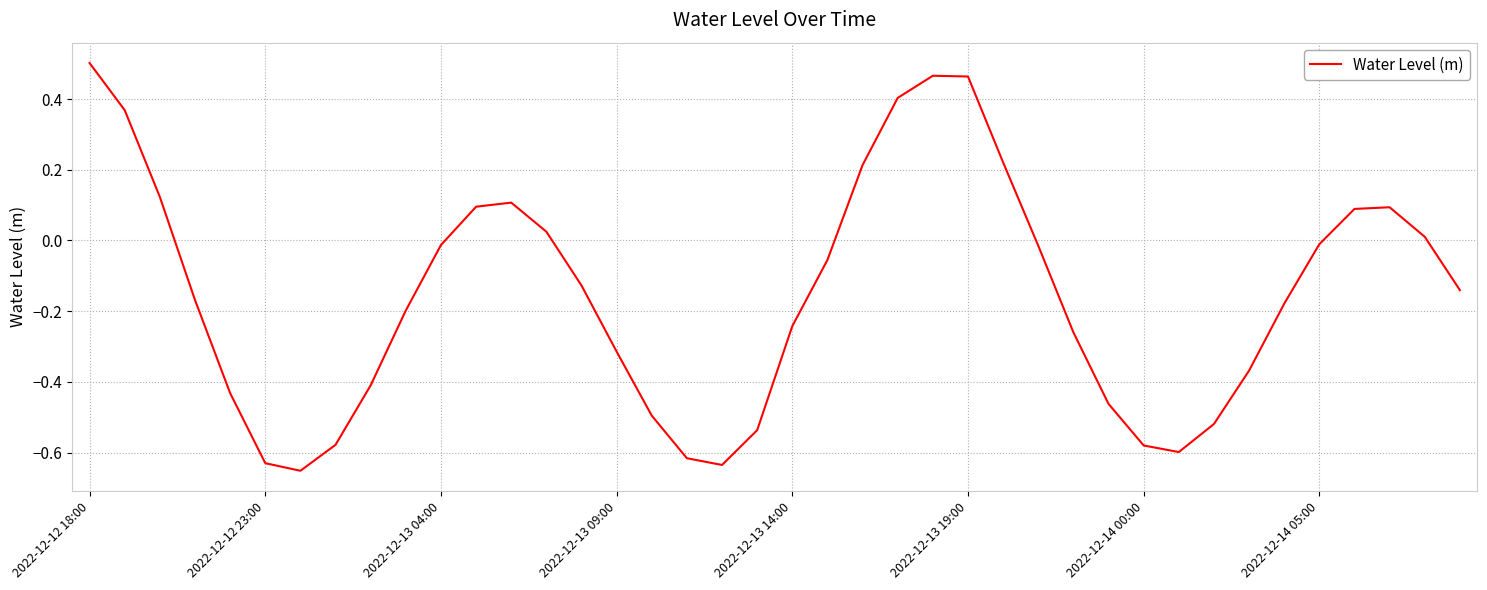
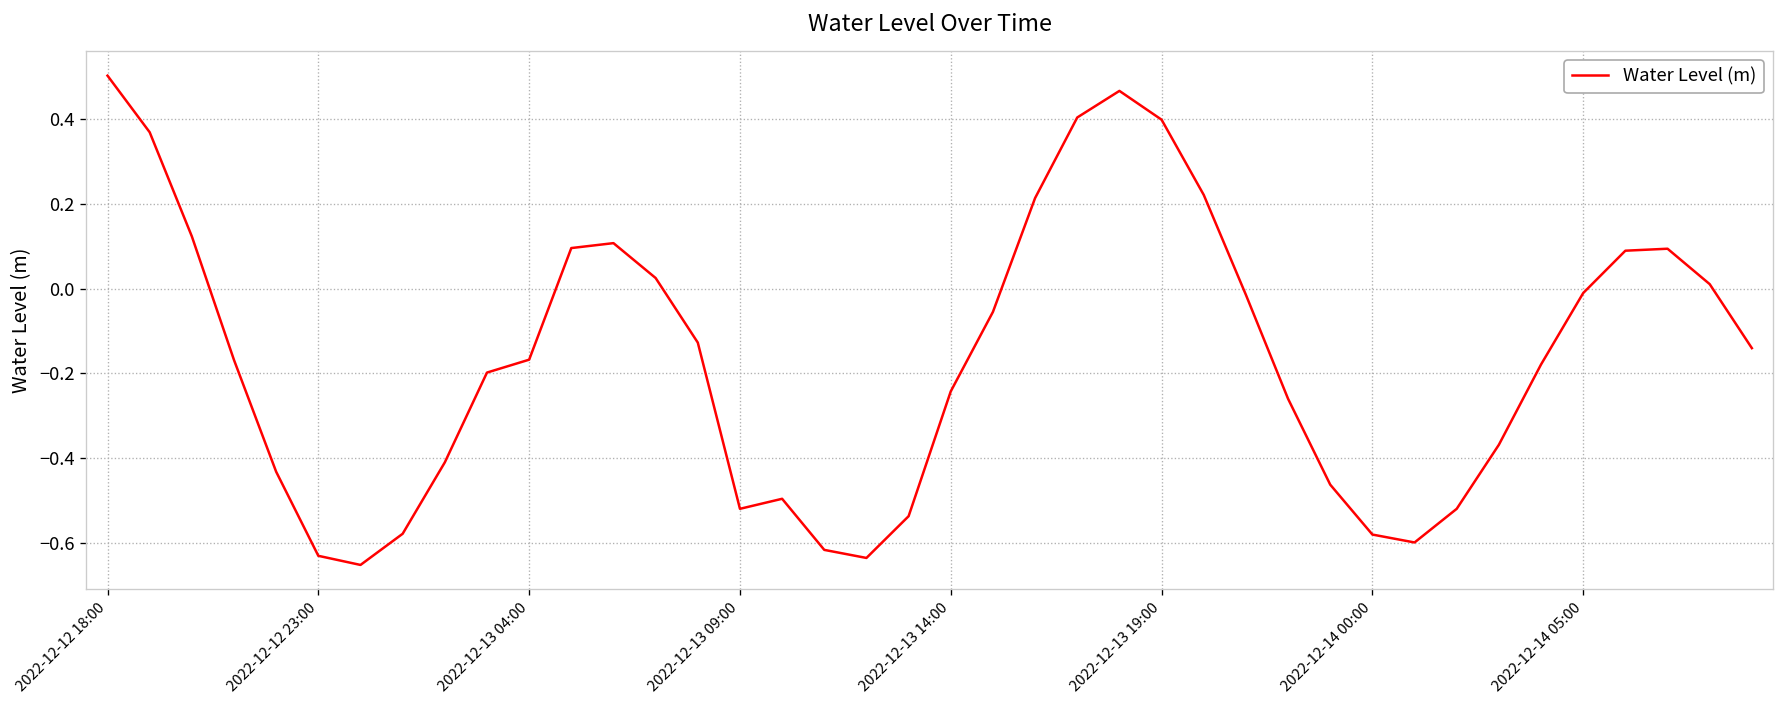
  {
    "2022-12-12 18:00": 0.50,
    "2022-12-12 23:00": -0.63,
-   "2022-12-13 04:00": -0.01,
-   "2022-12-13 09:00": -0.31,
+   "2022-12-13 04:00": -0.17,
+   "2022-12-13 09:00": -0.52,
    "2022-12-13 14:00": -0.24,
-   "2022-12-13 19:00": 0.46,
+   "2022-12-13 19:00": 0.40,
    "2022-12-14 00:00": -0.58,
    "2022-12-14 05:00": -0.01
  }
